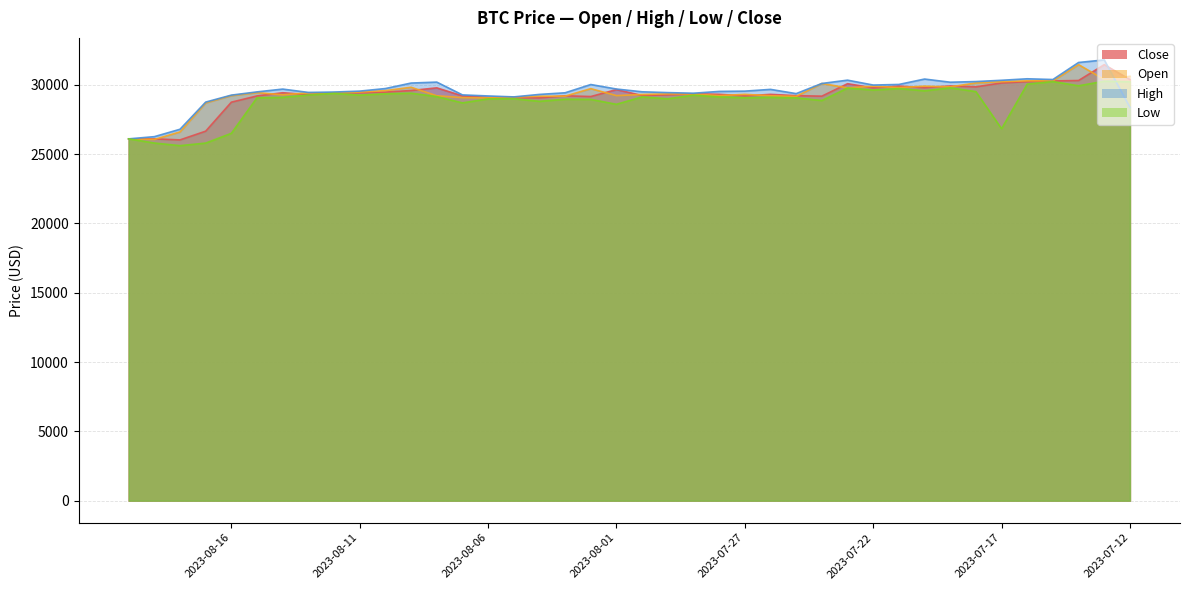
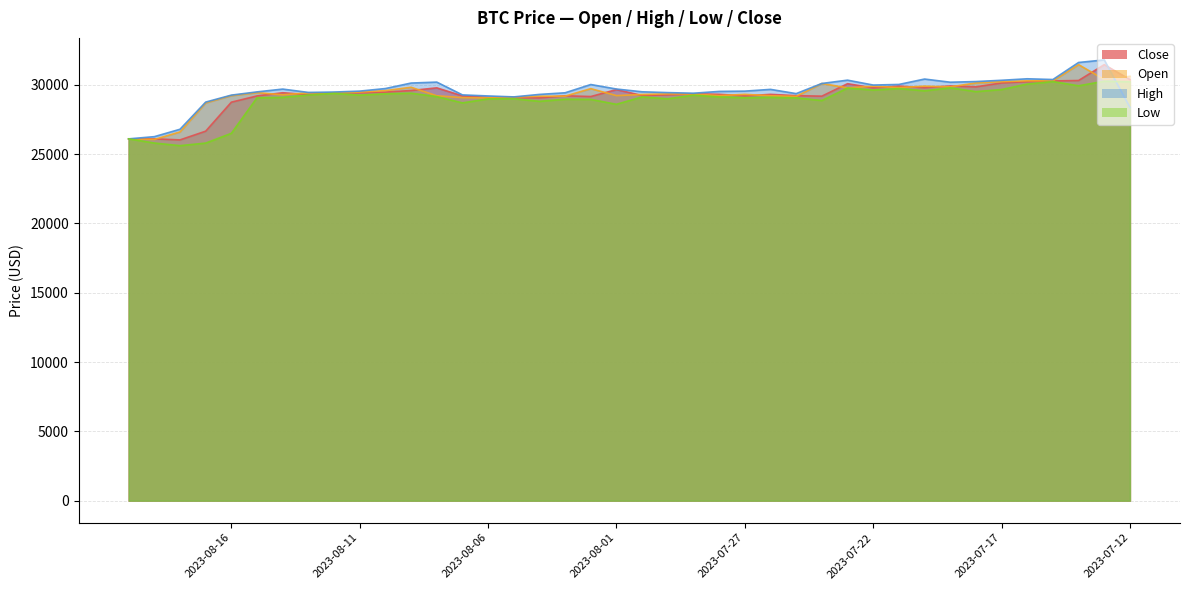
  {
    "Close": {
      "2023-08-16": 28800
    },
    "Open": {
      "2023-08-01": 29200
    },
    "High": {
      "2023-07-27": 29500
    },
    "Low": {
      "2023-08-16": 26500,
      "2023-08-01": 28600,
-     "2023-07-17": 26800
+     "2023-07-17": 29700
    }
  }
